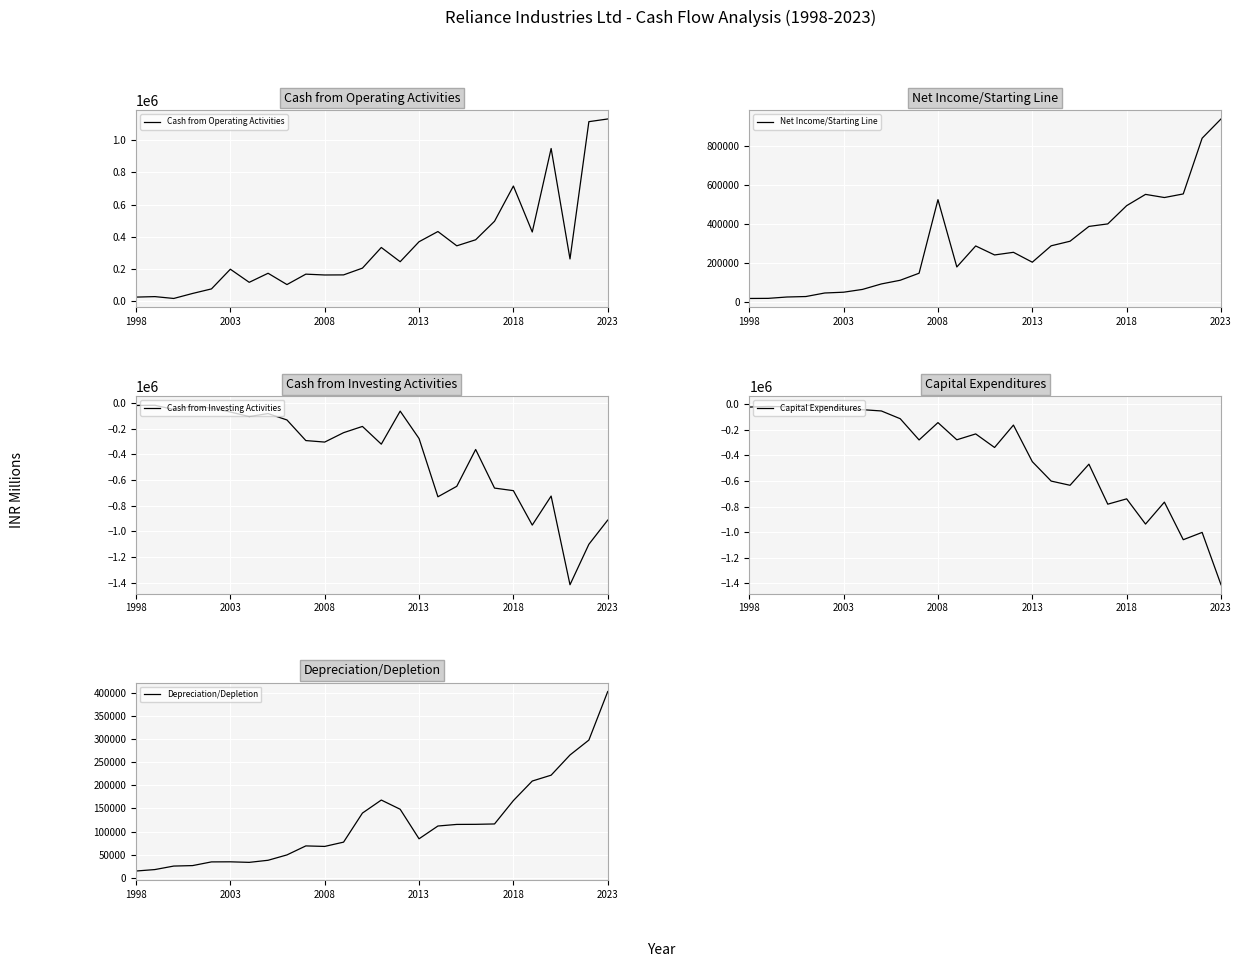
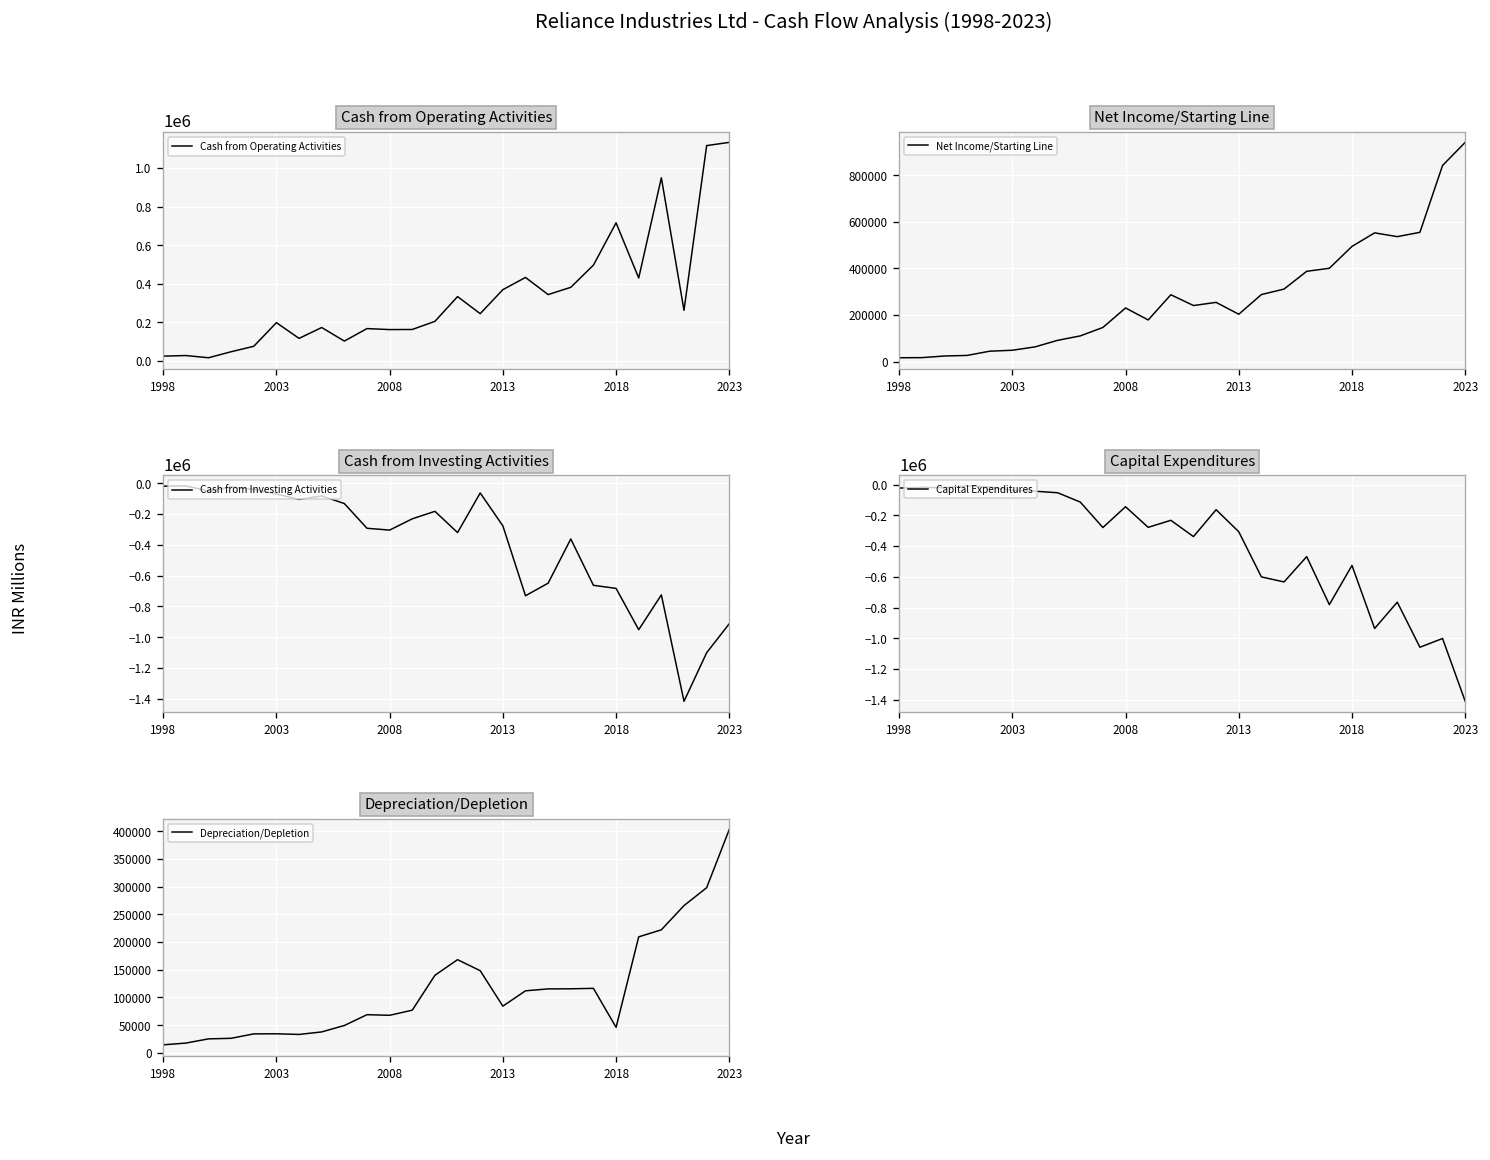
  {
    "Cash from Operating Activities": {
      "1998": 20000,
      "2003": 200000,
      "2008": 160000,
      "2013": 370000,
      "2018": 720000,
      "2023": 1130000
    },
    "Net Income/Starting Line": {
      "1998": 20000,
      "2003": 50000,
-     "2008": 530000,
+     "2008": 230000,
      "2013": 200000,
      "2018": 490000,
      "2023": 940000
    },
    "Cash from Investing Activities": {
      "1998": -20000,
      "2008": -300000,
      "2013": -280000,
      "2018": -680000,
      "2023": -910000
    },
    "Capital Expenditures": {
      "1998": -20000,
      "2008": -140000,
-     "2013": -450000,
-     "2018": -740000,
+     "2013": -310000,
+     "2018": -530000,
      "2023": -1410000
    },
    "Depreciation/Depletion": {
      "1998": 10000,
      "2003": 30000,
      "2008": 70000,
      "2013": 80000,
-     "2018": 170000,
+     "2018": 50000,
      "2023": 400000
    }
  }
